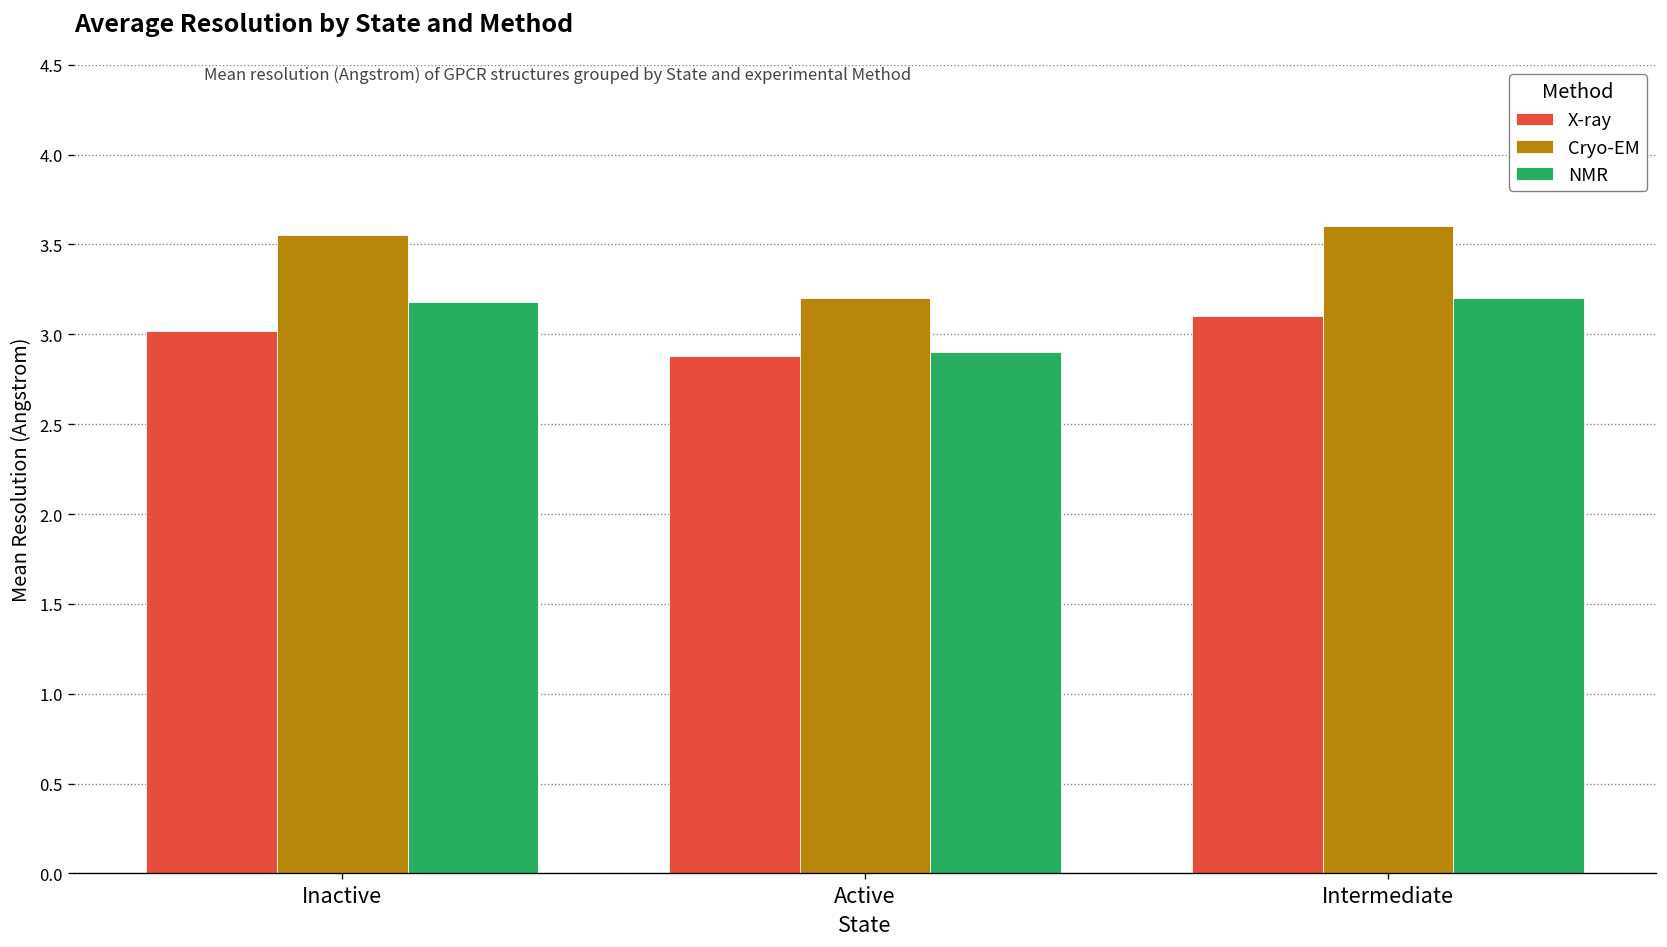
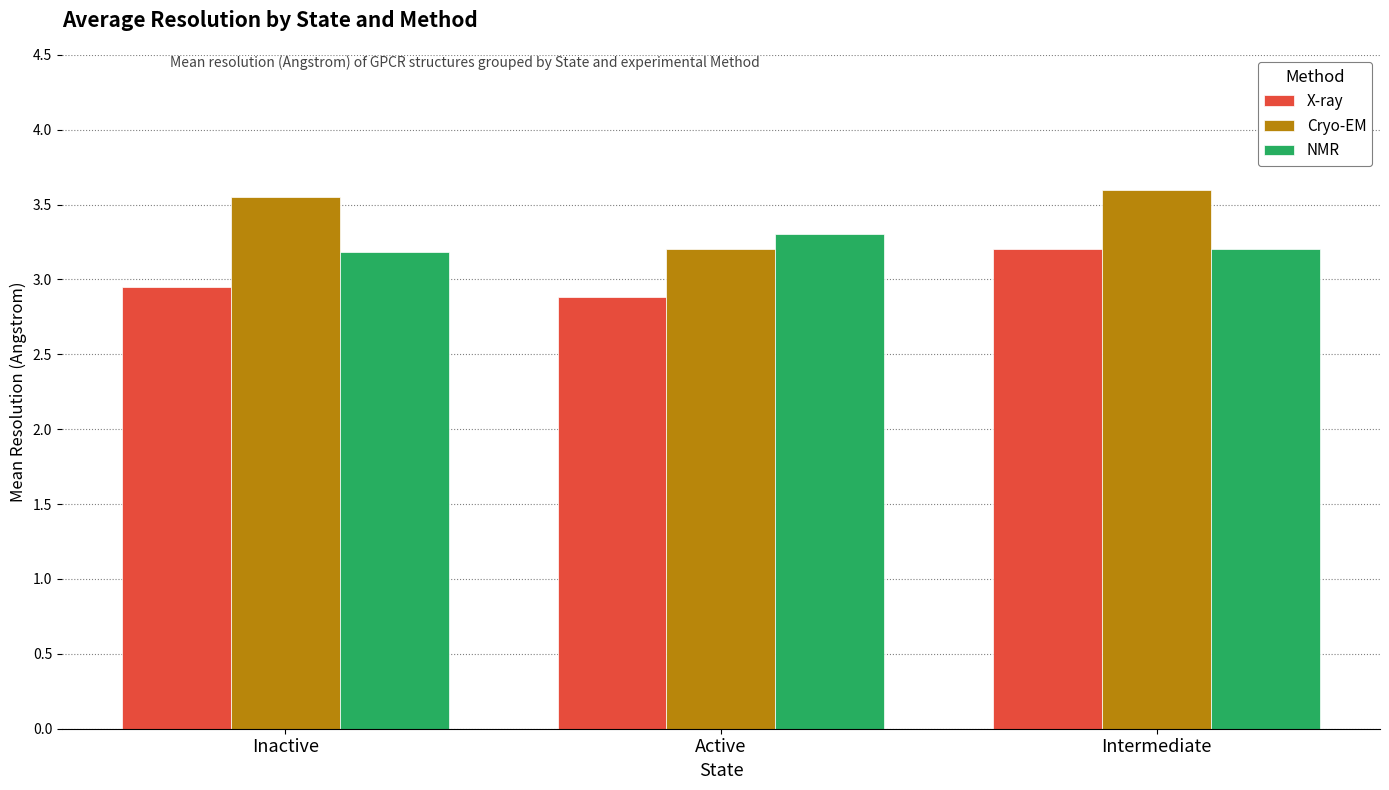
  {
    "X-ray": {
-     "Inactive": 3.02,
+     "Inactive": 2.95,
      "Active": 2.88,
-     "Intermediate": 3.1
+     "Intermediate": 3.2
    },
    "Cryo-EM": {
      "Inactive": 3.55,
      "Active": 3.20,
      "Intermediate": 3.60
    },
    "NMR": {
      "Inactive": 3.18,
-     "Active": 2.9,
+     "Active": 3.3,
      "Intermediate": 3.2
    }
  }
